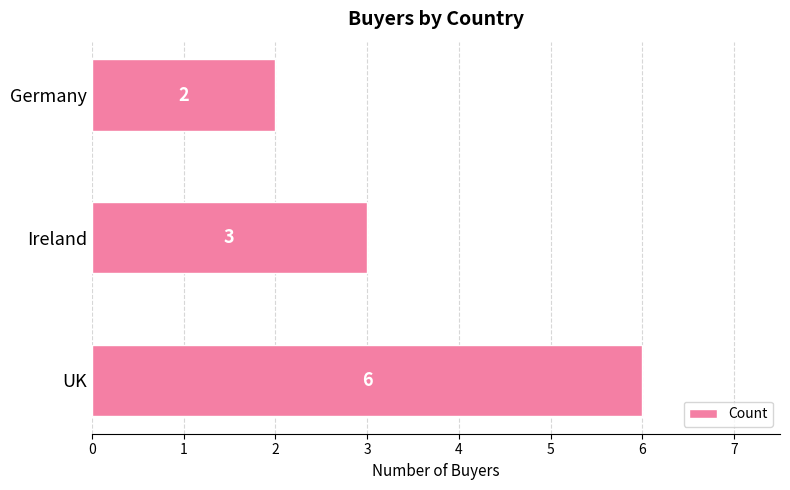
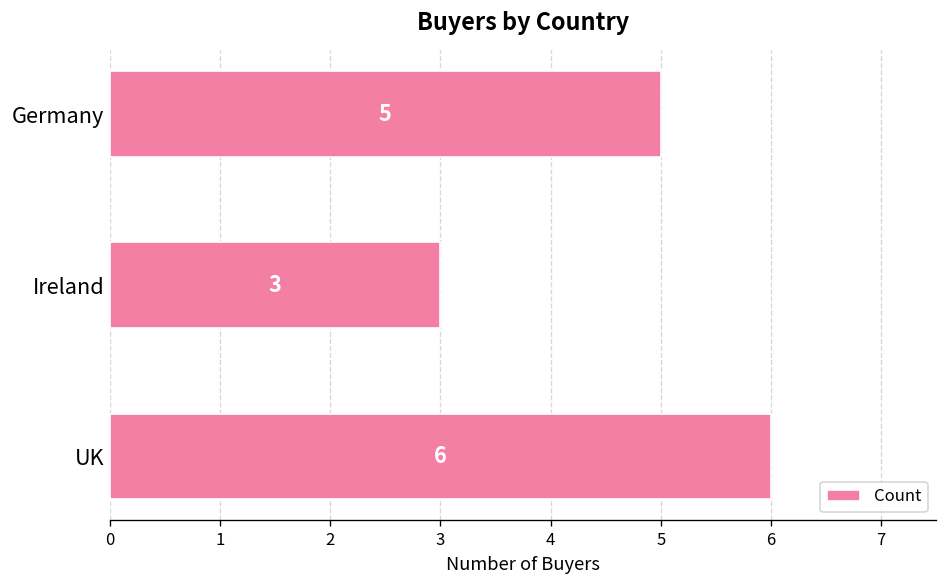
  {
-   "Germany": 2,
+   "Germany": 5,
    "Ireland": 3,
    "UK": 6
  }
